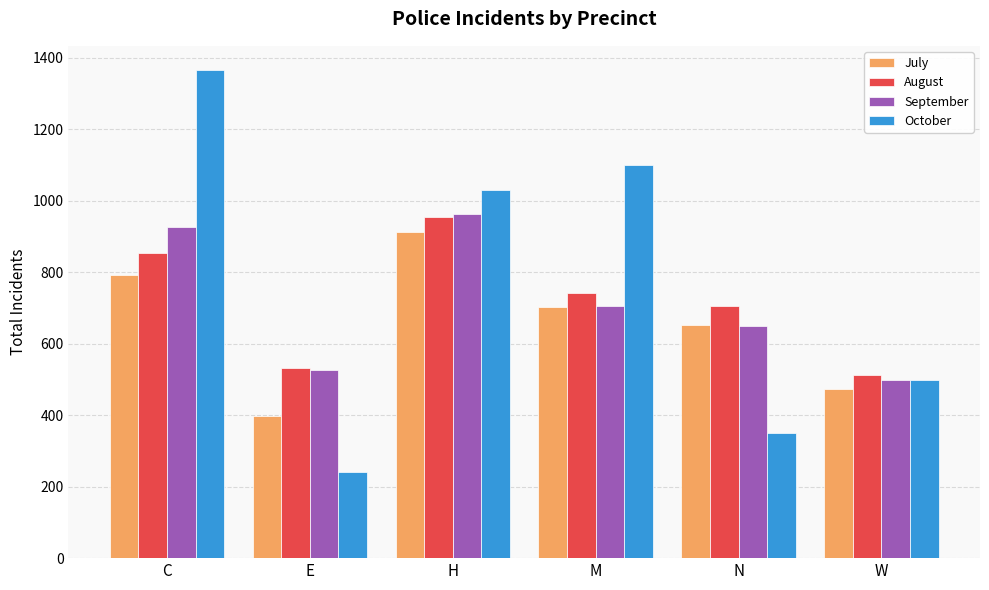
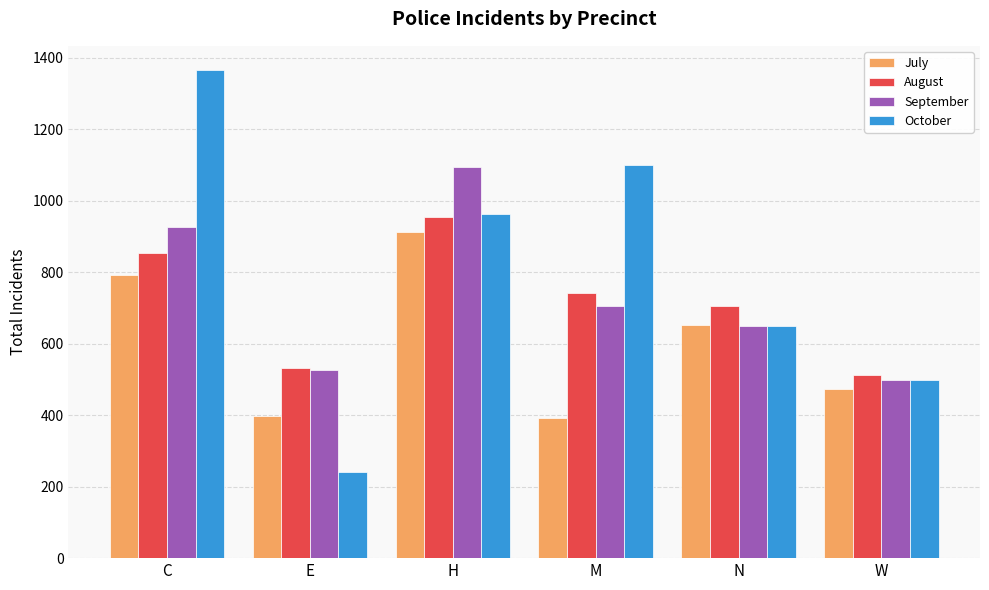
  {
    "July": {
      "C": 790,
      "E": 400,
      "H": 910,
-     "M": 700,
+     "M": 390,
      "N": 650,
      "W": 470
    },
    "August": {
      "C": 850,
      "E": 530,
      "H": 960,
      "M": 740,
      "N": 710,
      "W": 510
    },
    "September": {
      "C": 930,
      "E": 530,
-     "H": 960,
+     "H": 1090,
      "M": 710,
      "N": 650,
      "W": 500
    },
    "October": {
      "C": 1370,
      "E": 240,
-     "H": 1030,
+     "H": 960,
      "M": 1100,
-     "N": 350,
+     "N": 650,
      "W": 500
    }
  }
